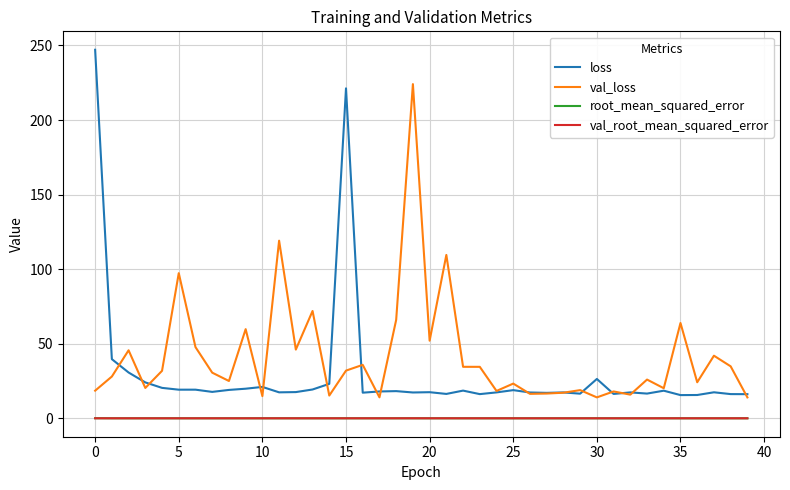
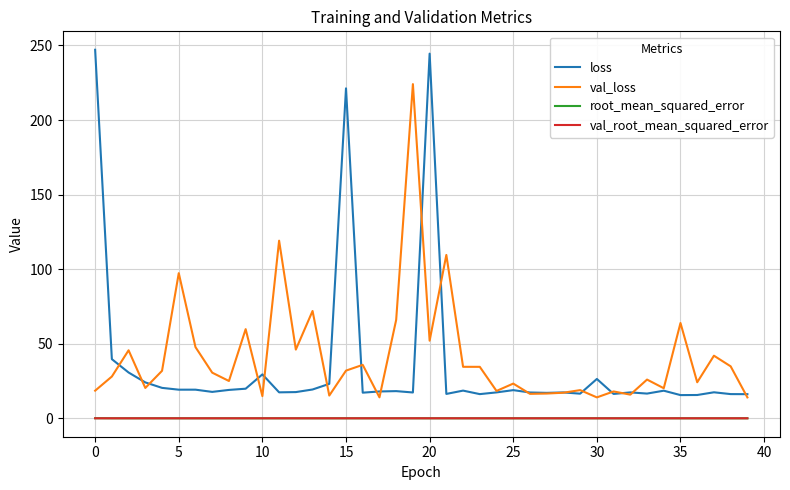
  {
    "loss": {
      "0": 247,
      "5": 19,
-     "10": 21,
+     "10": 29,
      "15": 221,
-     "20": 18,
+     "20": 244,
      "25": 19,
      "30": 26,
      "35": 16
    },
    "val_loss": {
      "0": 19,
      "5": 97,
      "10": 15,
      "15": 32,
      "20": 52,
      "25": 23,
      "30": 14,
      "35": 64
    },
    "val_root_mean_squared_error": {
      "0": 0,
      "5": 0,
      "10": 0,
      "15": 0,
      "20": 0,
      "25": 0,
      "30": 0,
      "35": 0
    }
  }
